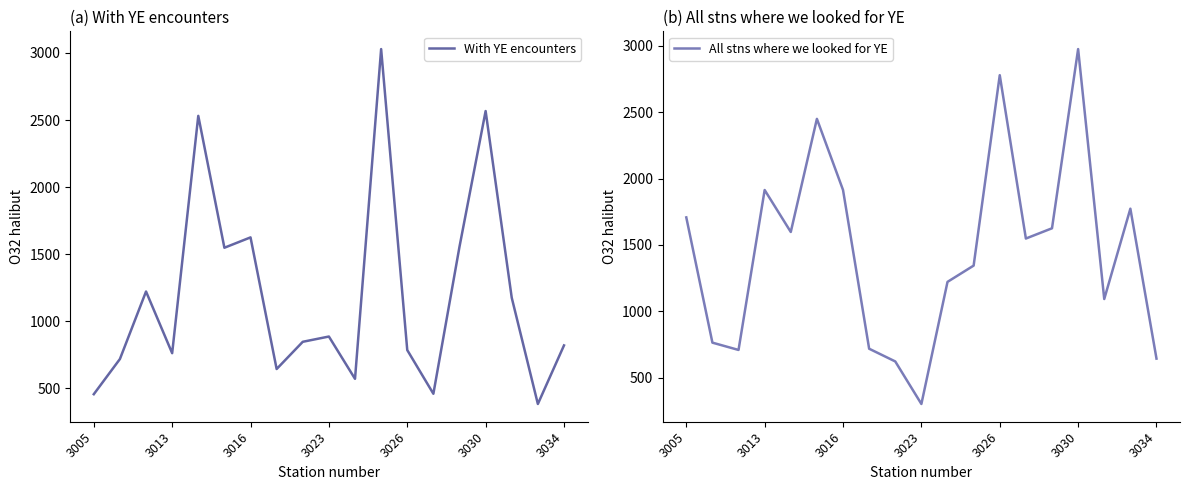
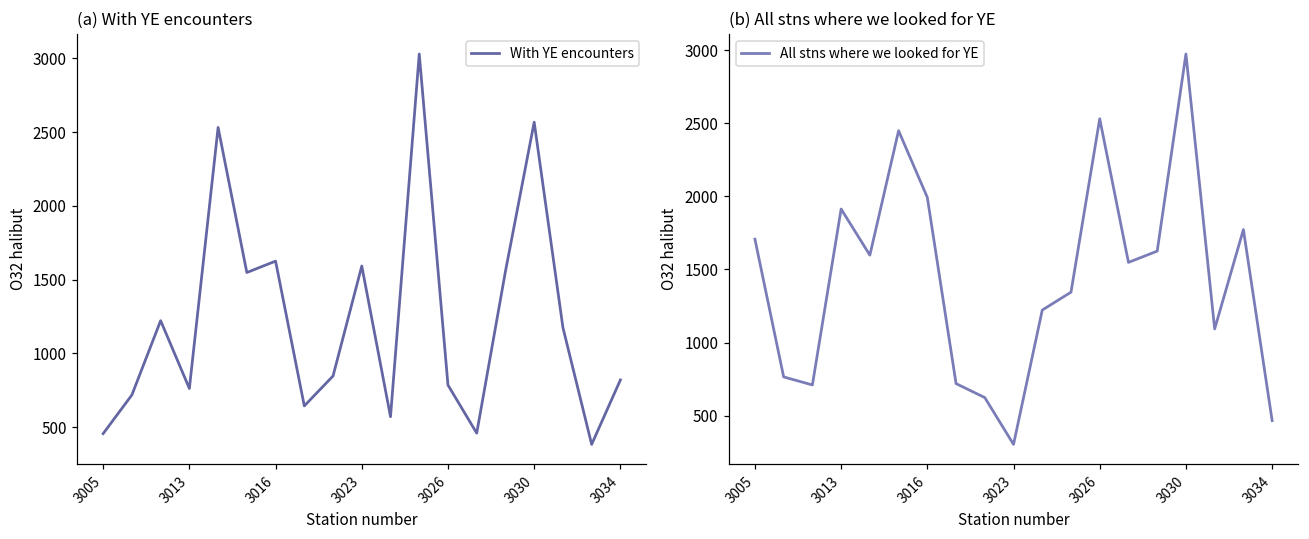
  {
    "(a) With YE encounters": {
      "3005": 460,
      "3013": 760,
      "3016": 1630,
-     "3023": 890,
+     "3023": 1590,
      "3026": 790,
      "3030": 2570,
      "3034": 820
    },
    "(b) All stns where we looked for YE": {
      "3005": 1710,
      "3013": 1910,
-     "3016": 1910,
+     "3016": 1990,
      "3023": 300,
-     "3026": 2780,
+     "3026": 2530,
      "3030": 2970,
-     "3034": 640
+     "3034": 470
    }
  }
